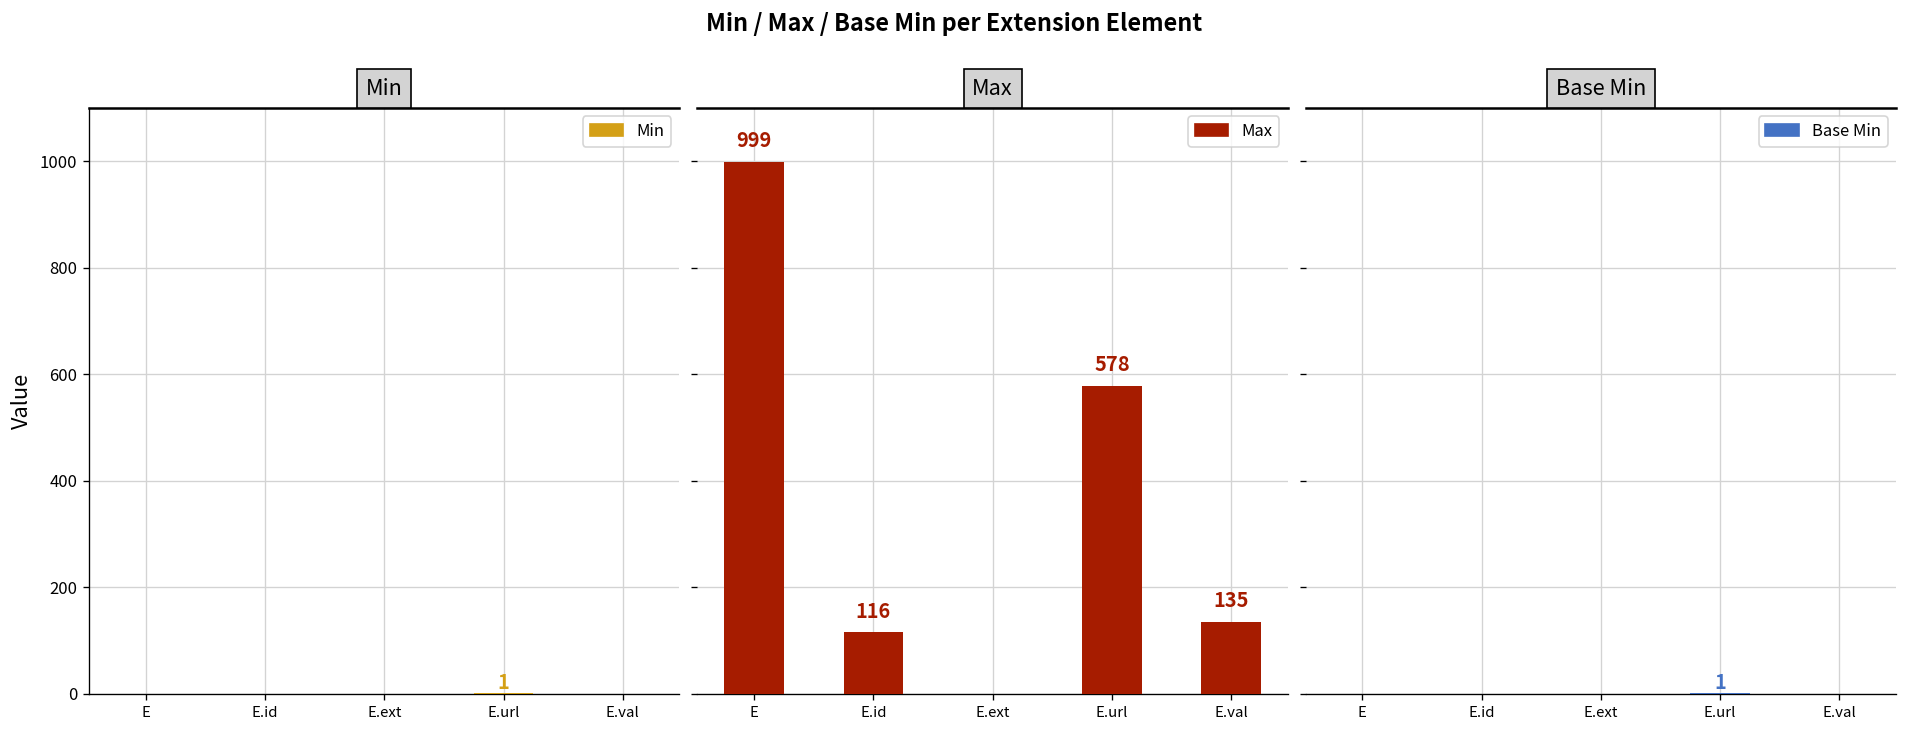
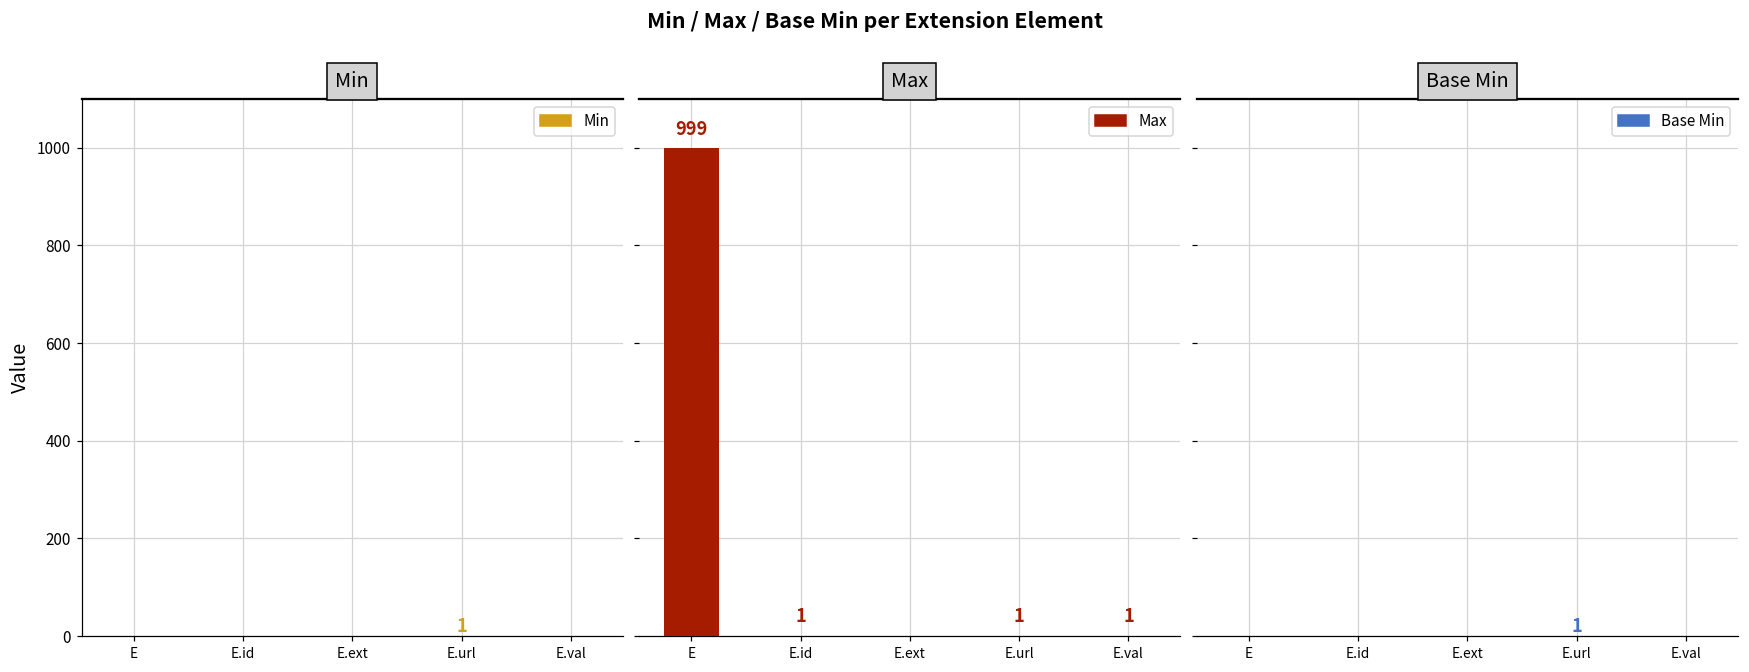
  {
    "Min": {
      "E.url": 1
    },
    "Max": {
      "E": 999,
-     "E.id": 116,
-     "E.url": 578,
-     "E.val": 135
+     "E.id": 1,
+     "E.url": 1,
+     "E.val": 1
    },
    "Base Min": {
      "E.url": 1
    }
  }
